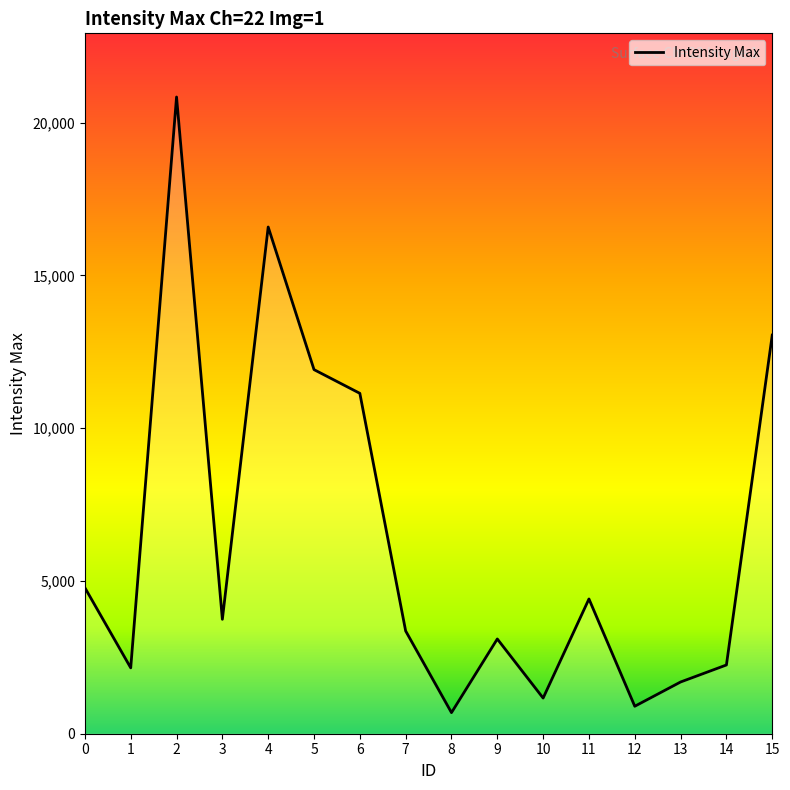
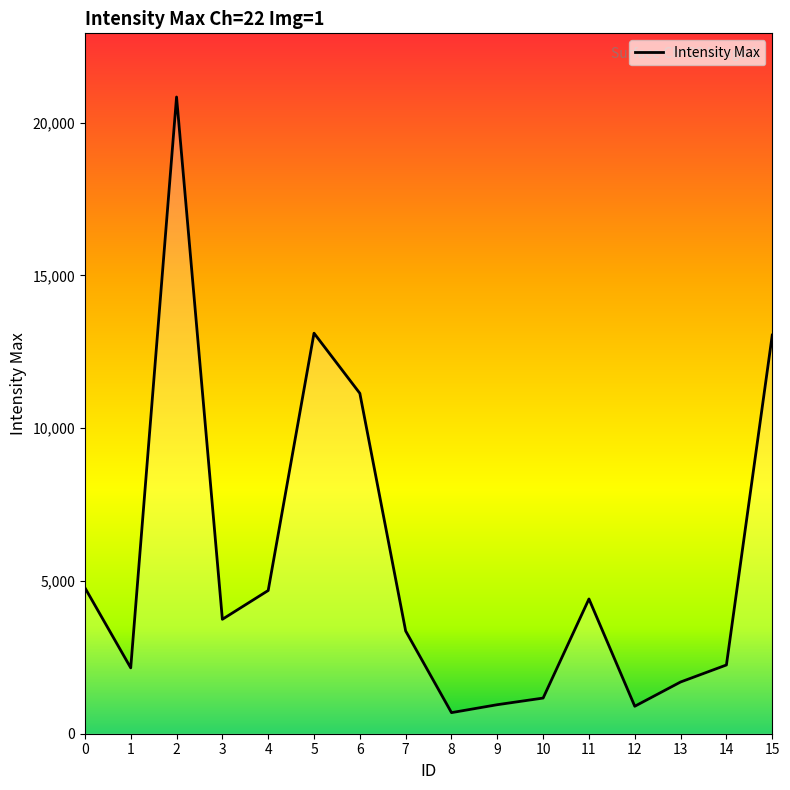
  {
    "0": "4,800",
    "1": "2,200",
    "2": "20,800",
    "3": "3,700",
-   "4": "16,600",
-   "5": "11,900",
+   "4": "4,700",
+   "5": "13,100",
    "6": "11,100",
    "7": "3,400",
    "8": "700",
-   "9": "3,100",
+   "9": "1,000",
    "10": "1,200",
    "11": "4,400",
    "12": "900",
    "13": "1,700",
    "14": "2,300",
    "15": "13,000"
  }
